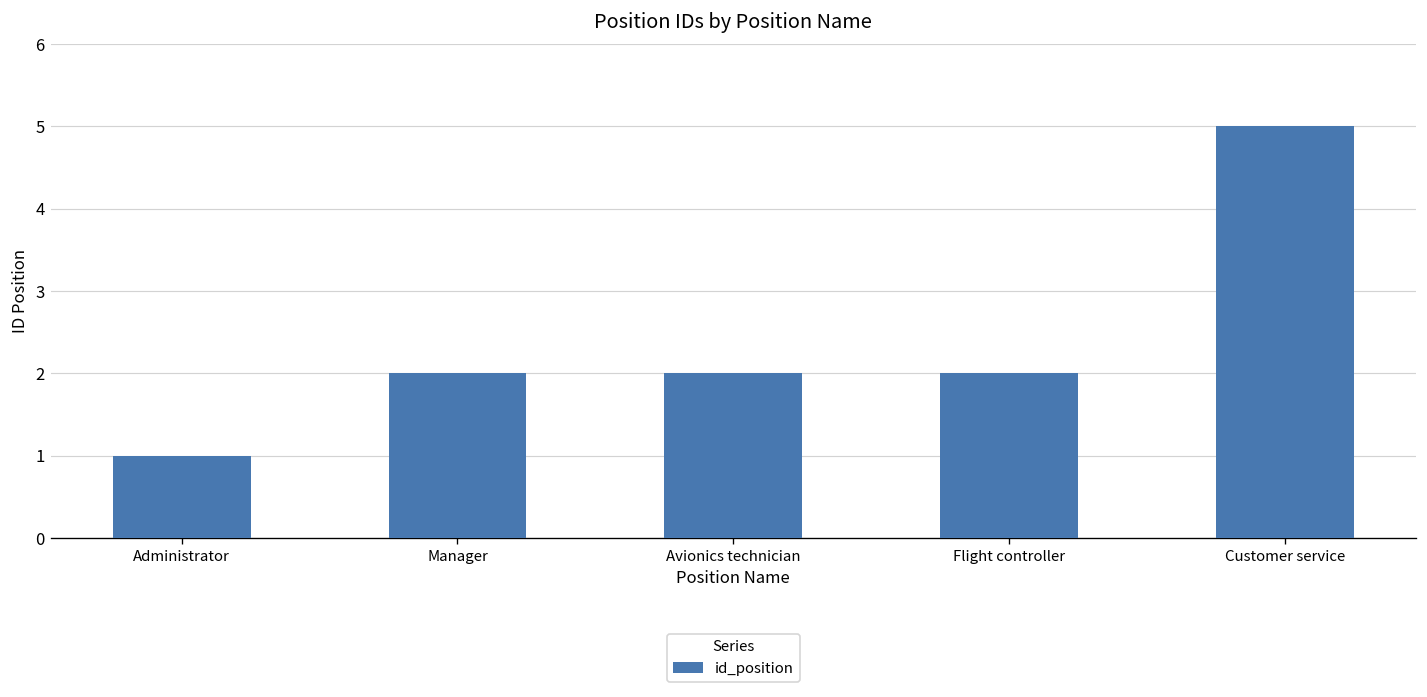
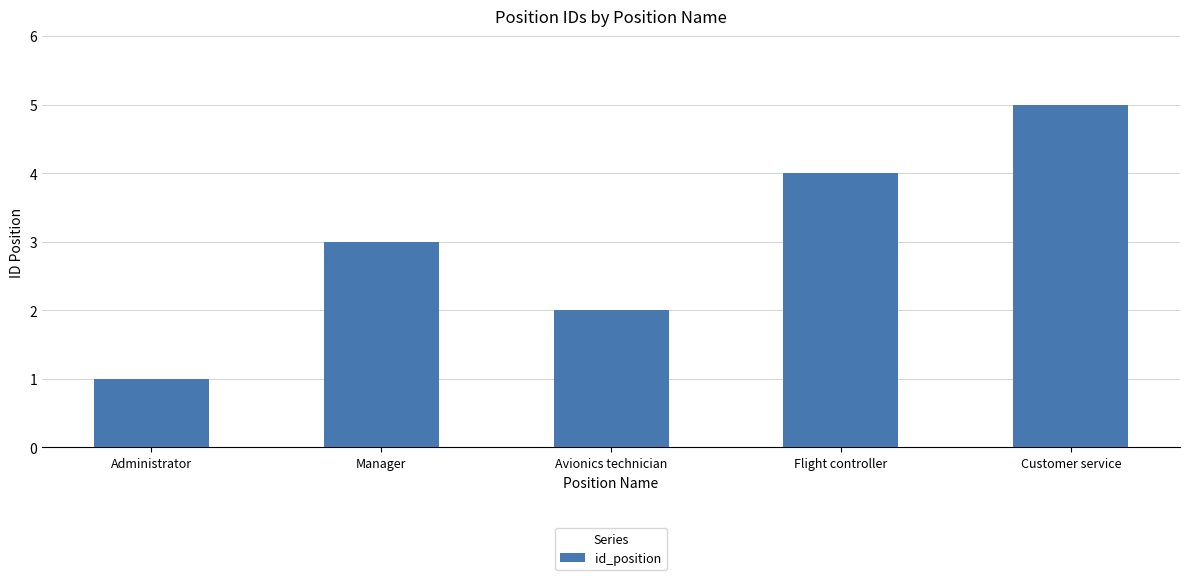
  {
    "Administrator": 1,
-   "Manager": 2,
+   "Manager": 3,
    "Avionics technician": 2,
-   "Flight controller": 2,
+   "Flight controller": 4,
    "Customer service": 5
  }
